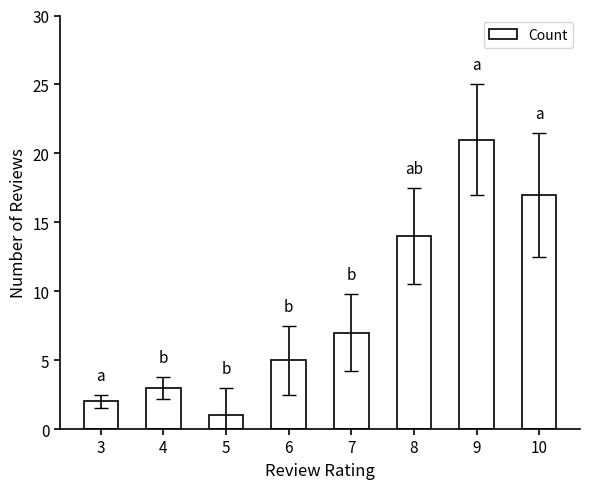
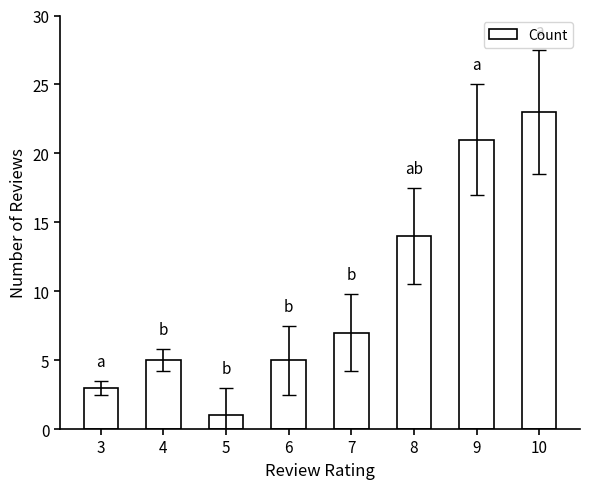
  {
    "Count": {
-     "3": 2,
-     "4": 3,
+     "3": 3,
+     "4": 5,
      "5": 1,
      "6": 5,
      "7": 7,
      "8": 14,
      "9": 21,
-     "10": 17
+     "10": 23
    }
  }
